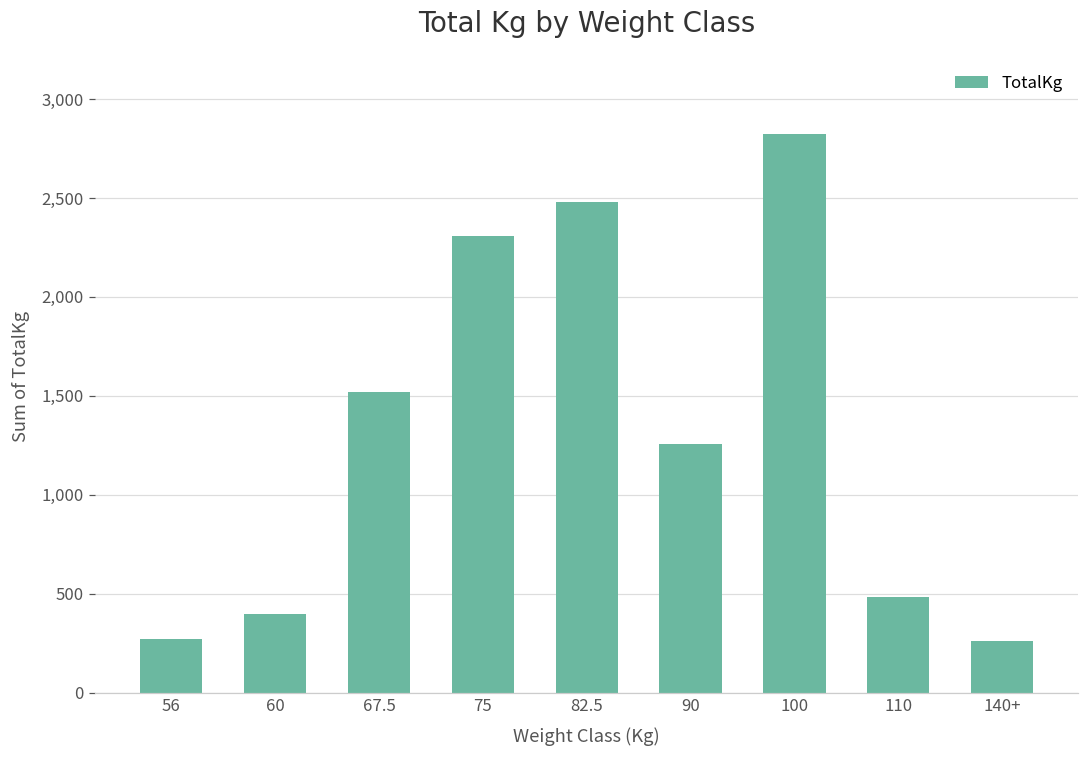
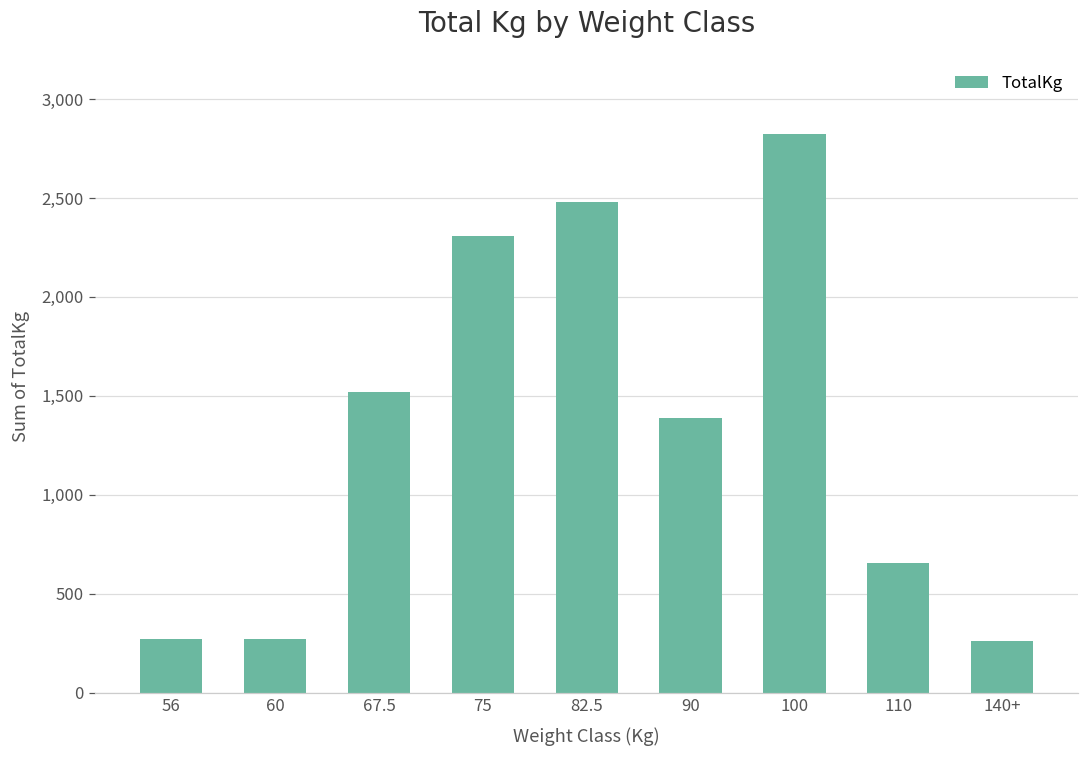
  {
    "56": "270",
-   "60": "400",
+   "60": "270",
    "67.5": "1,520",
    "75": "2,310",
    "82.5": "2,480",
-   "90": "1,260",
+   "90": "1,390",
    "100": "2,830",
-   "110": "480",
+   "110": "660",
    "140+": "260"
  }
